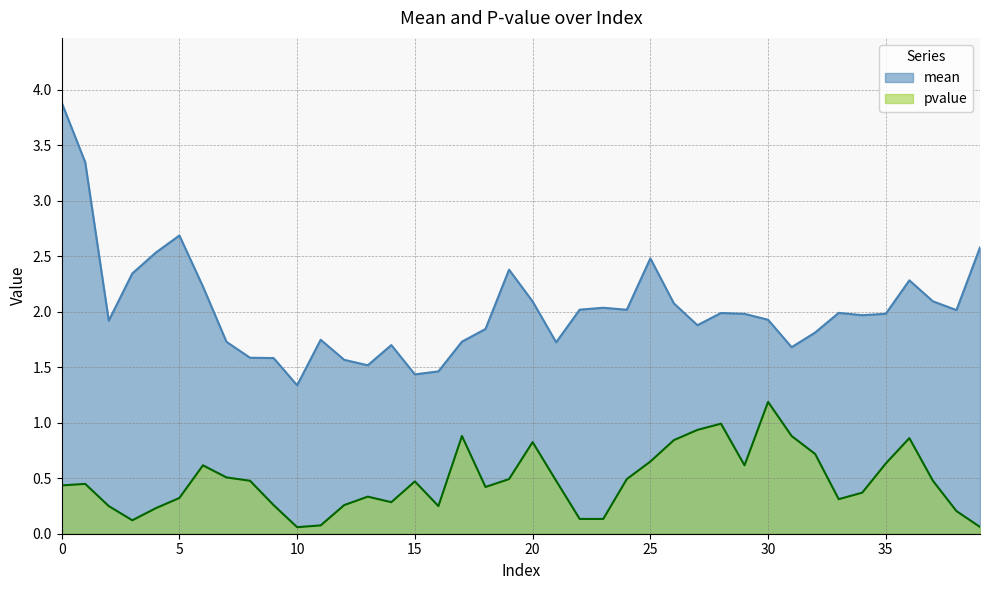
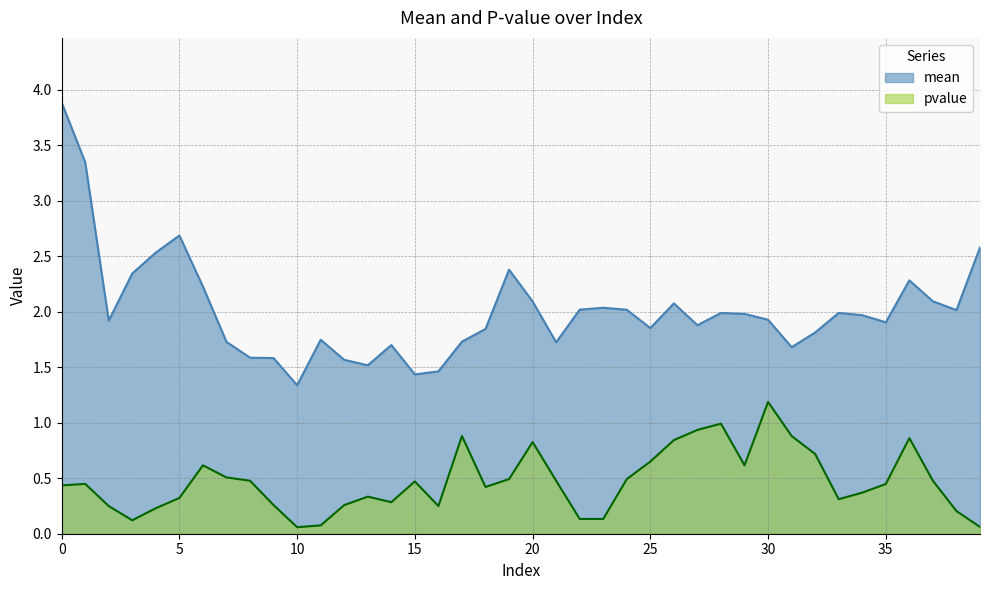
  {
    "mean": {
      "0": 3.88,
      "5": 2.69,
      "10": 1.34,
      "15": 1.44,
      "20": 2.09,
-     "25": 2.48,
+     "25": 1.85,
      "30": 1.93,
-     "35": 1.98
+     "35": 1.90
    },
    "pvalue": {
      "0": 0.44,
      "5": 0.32,
      "10": 0.06,
      "15": 0.47,
      "20": 0.83,
      "25": 0.65,
      "30": 1.19,
-     "35": 0.63
+     "35": 0.45
    }
  }
